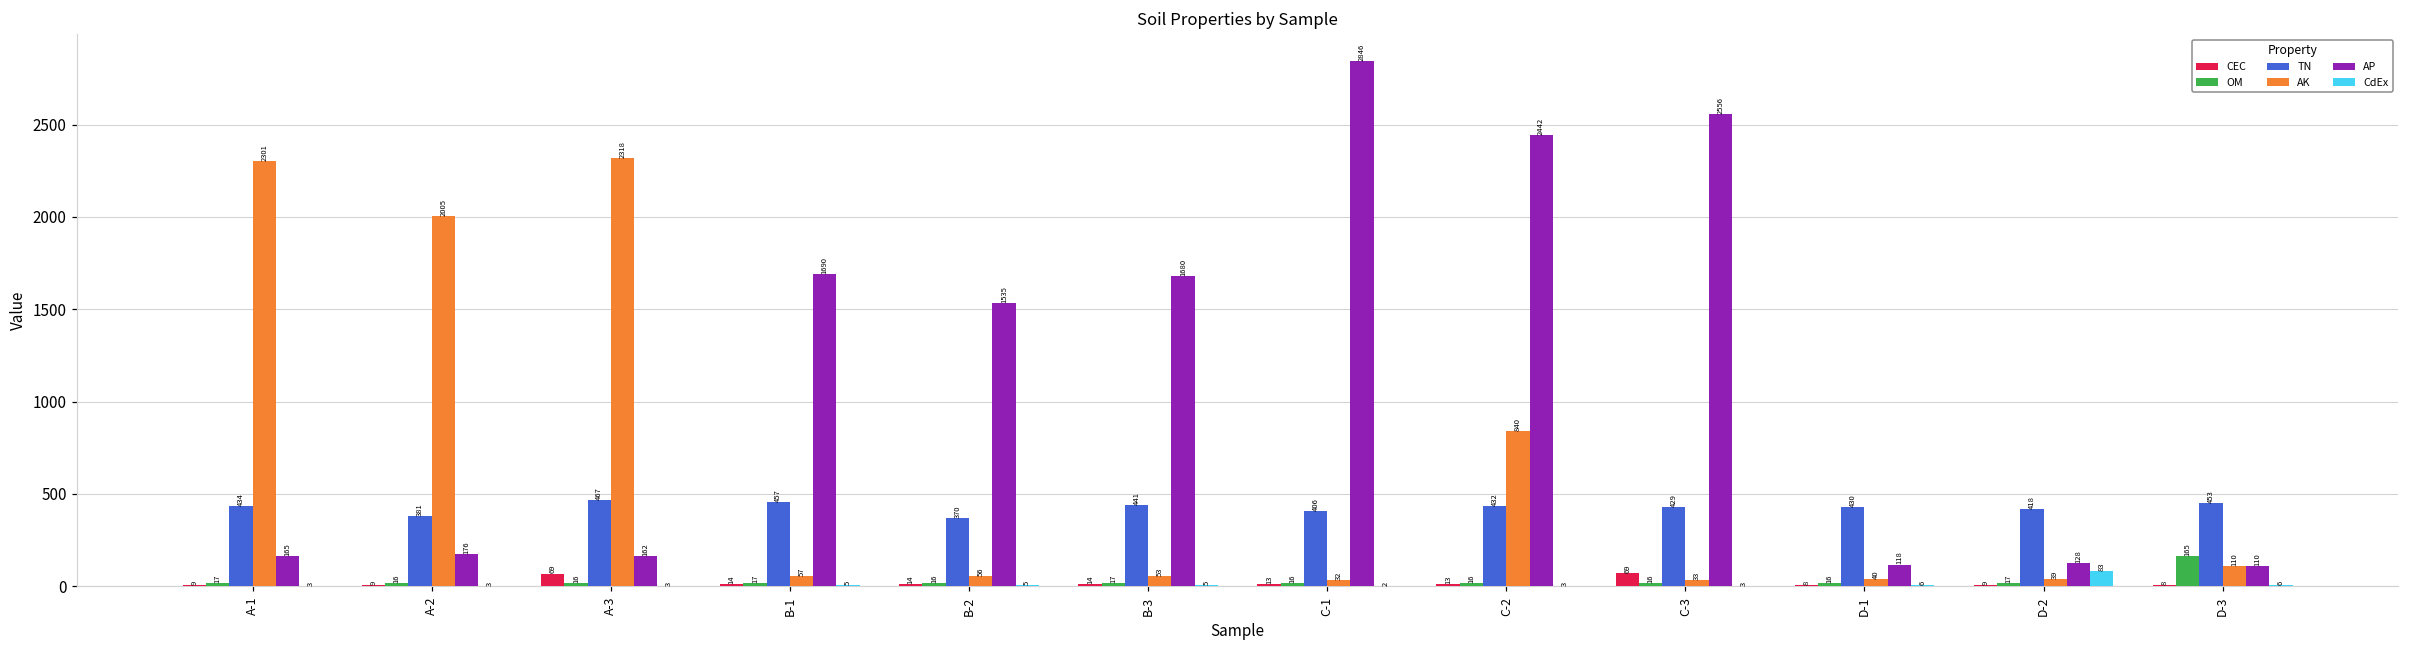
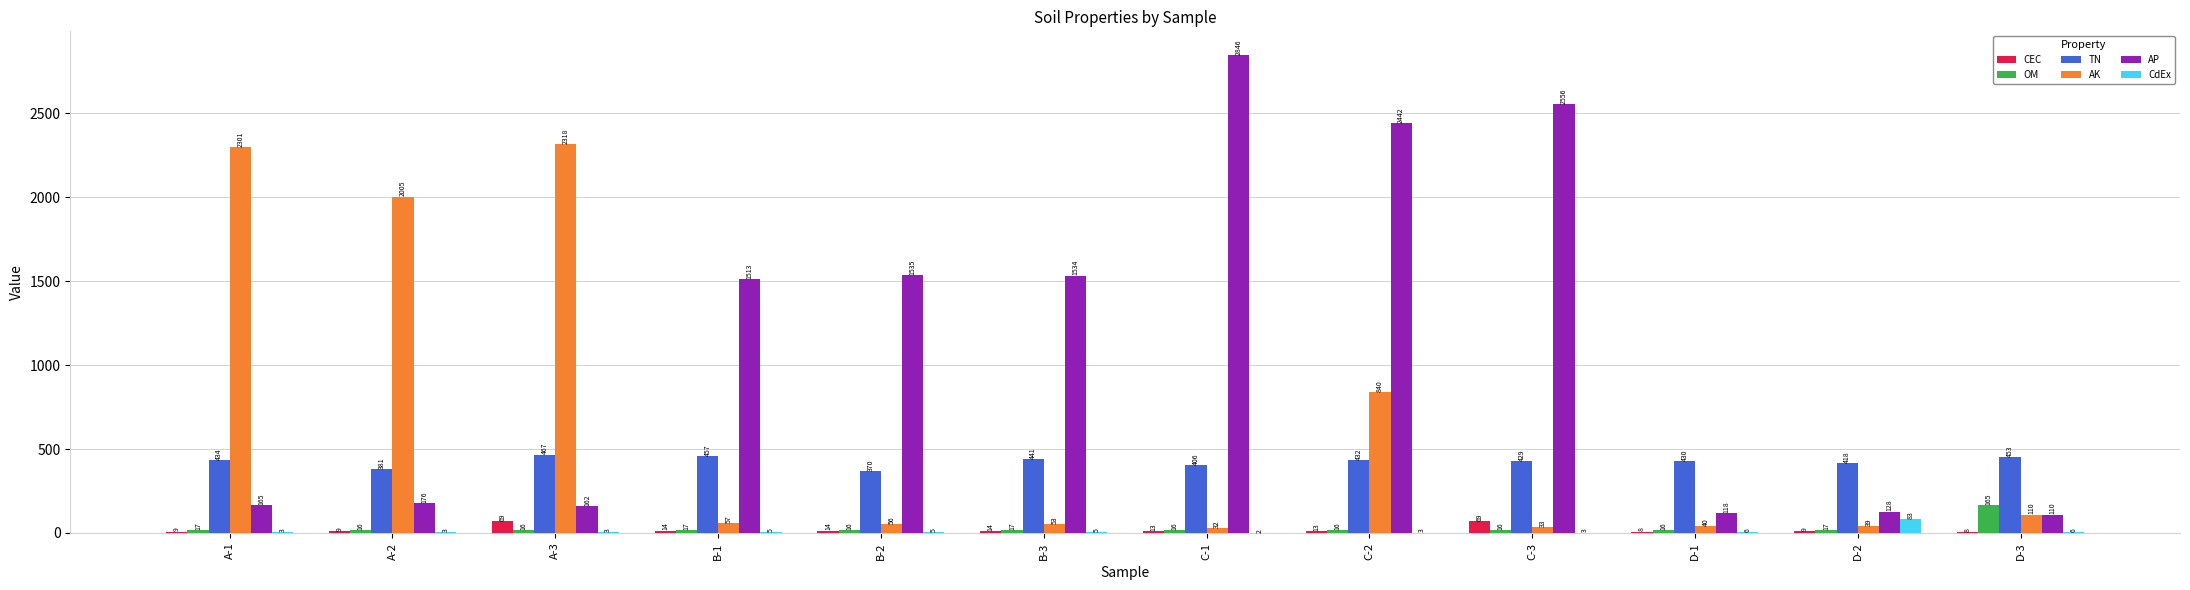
  {
    "CEC": {
      "A-1": 9,
      "A-2": 9,
      "A-3": 69,
      "B-1": 14,
      "B-2": 14,
      "B-3": 14,
      "C-1": 13,
      "C-2": 13,
      "C-3": 69,
      "D-1": 8,
      "D-2": 9,
      "D-3": 8
    },
    "OM": {
      "A-1": 17,
      "A-2": 16,
      "A-3": 16,
      "B-1": 17,
      "B-2": 16,
      "B-3": 17,
      "C-1": 16,
      "C-2": 16,
      "C-3": 16,
      "D-1": 16,
      "D-2": 17,
      "D-3": 165
    },
    "TN": {
      "A-1": 434,
      "A-2": 381,
      "A-3": 467,
      "B-1": 457,
      "B-2": 370,
      "B-3": 441,
      "C-1": 406,
      "C-2": 432,
      "C-3": 429,
      "D-1": 430,
      "D-2": 418,
      "D-3": 453
    },
    "AK": {
      "A-1": 2301,
      "A-2": 2005,
      "A-3": 2318,
      "B-1": 57,
      "B-2": 56,
      "B-3": 53,
      "C-1": 32,
      "C-2": 840,
      "C-3": 33,
      "D-1": 40,
      "D-2": 39,
      "D-3": 110
    },
    "AP": {
      "A-1": 165,
      "A-2": 176,
      "A-3": 162,
-     "B-1": 1690,
+     "B-1": 1513,
      "B-2": 1535,
-     "B-3": 1680,
+     "B-3": 1534,
      "C-1": 2846,
      "C-2": 2442,
      "C-3": 2556,
      "D-1": 118,
      "D-2": 128,
      "D-3": 110
    },
    "CdEx": {
      "A-1": 3,
      "A-2": 3,
      "A-3": 3,
      "B-1": 5,
      "B-2": 5,
      "B-3": 5,
      "C-1": 2,
      "C-2": 3,
      "C-3": 3,
      "D-1": 6,
      "D-2": 83,
      "D-3": 6
    }
  }
